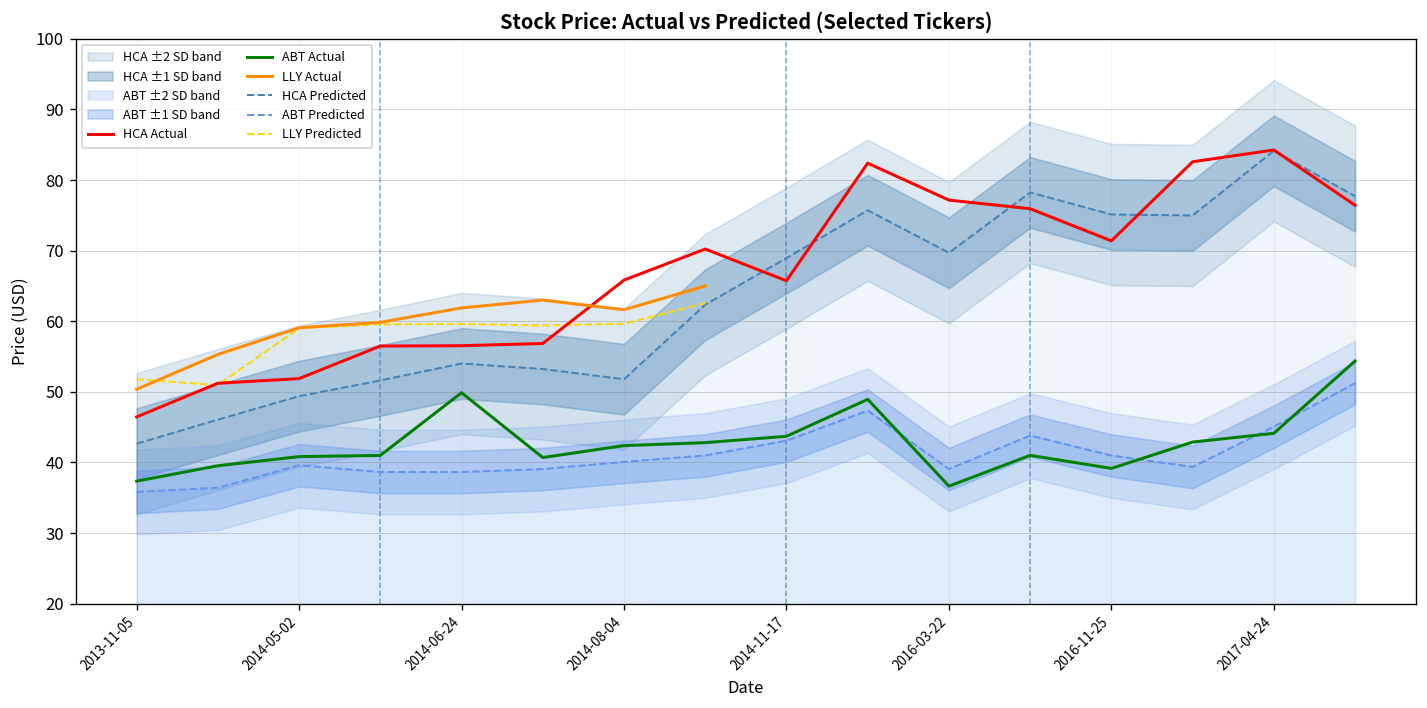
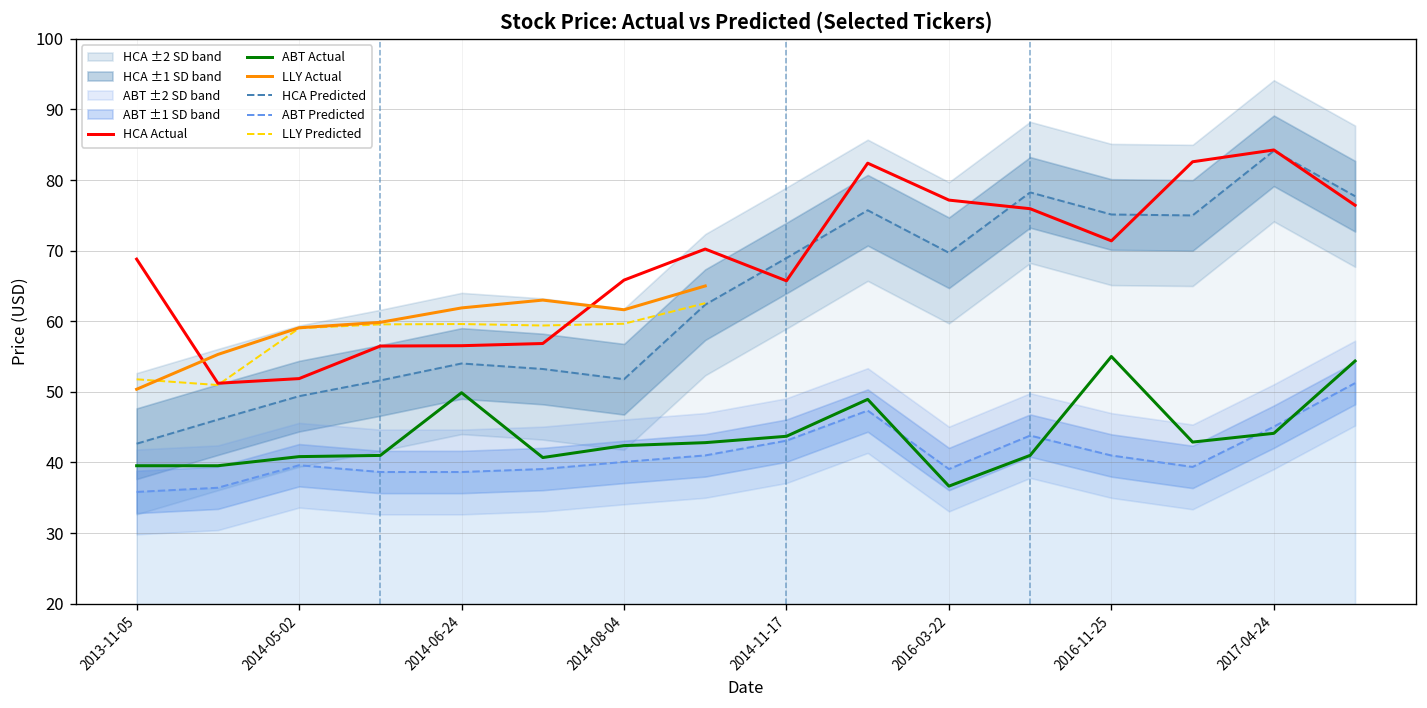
  {
    "HCA Actual": {
-     "2013-11-05": 46,
+     "2013-11-05": 69,
      "2014-05-02": 52,
      "2014-06-24": 57,
      "2014-08-04": 66,
      "2014-11-17": 66,
      "2016-03-22": 77,
      "2016-11-25": 71
    },
    "ABT Actual": {
-     "2013-11-05": 37,
+     "2013-11-05": 40,
      "2014-05-02": 41,
      "2014-06-24": 50,
      "2014-08-04": 42,
      "2014-11-17": 44,
      "2016-03-22": 37,
-     "2016-11-25": 39,
+     "2016-11-25": 55,
      "2017-04-24": 44
    },
    "LLY Actual": {
      "2013-11-05": 50,
      "2014-06-24": 62
    },
    "LLY Predicted": {
      "2013-11-05": 52,
      "2014-06-24": 60,
      "2014-08-04": 60
    }
  }
